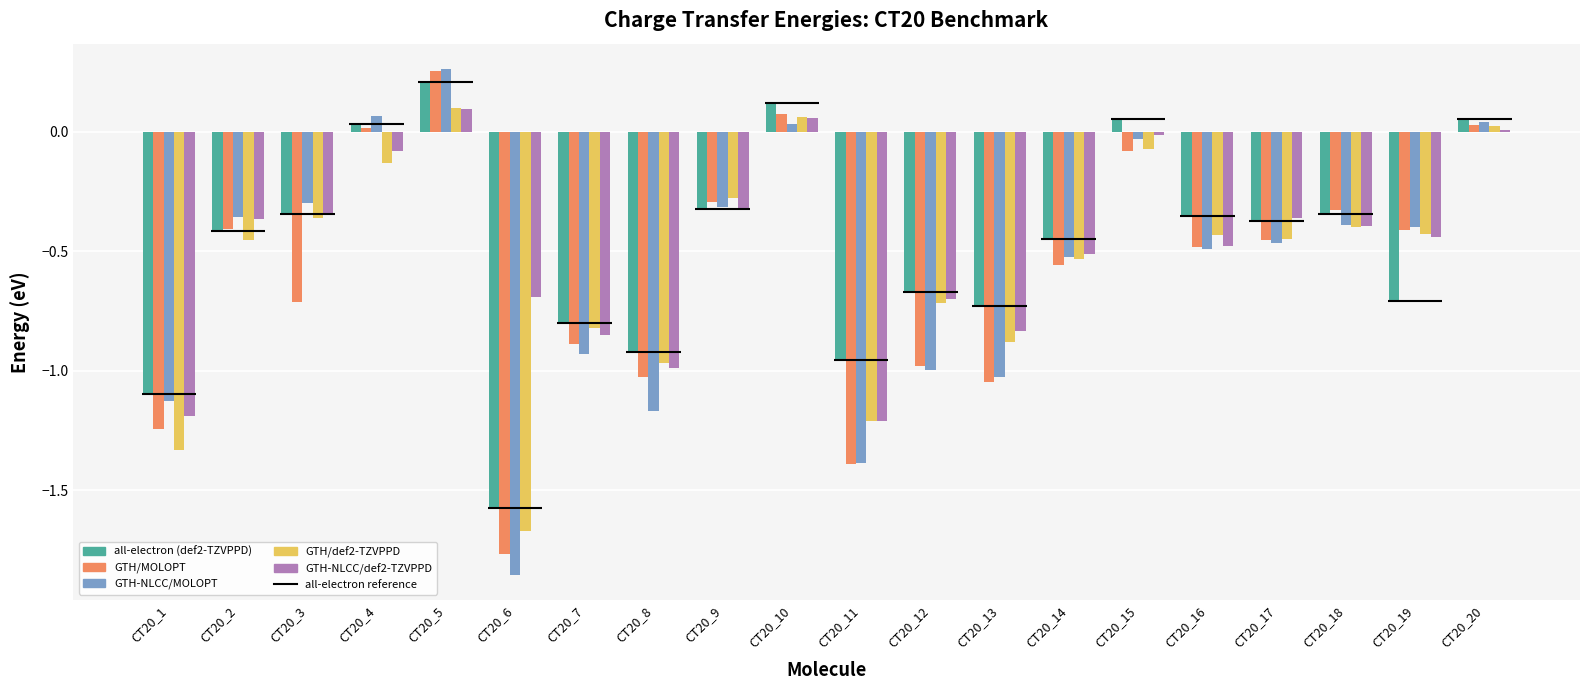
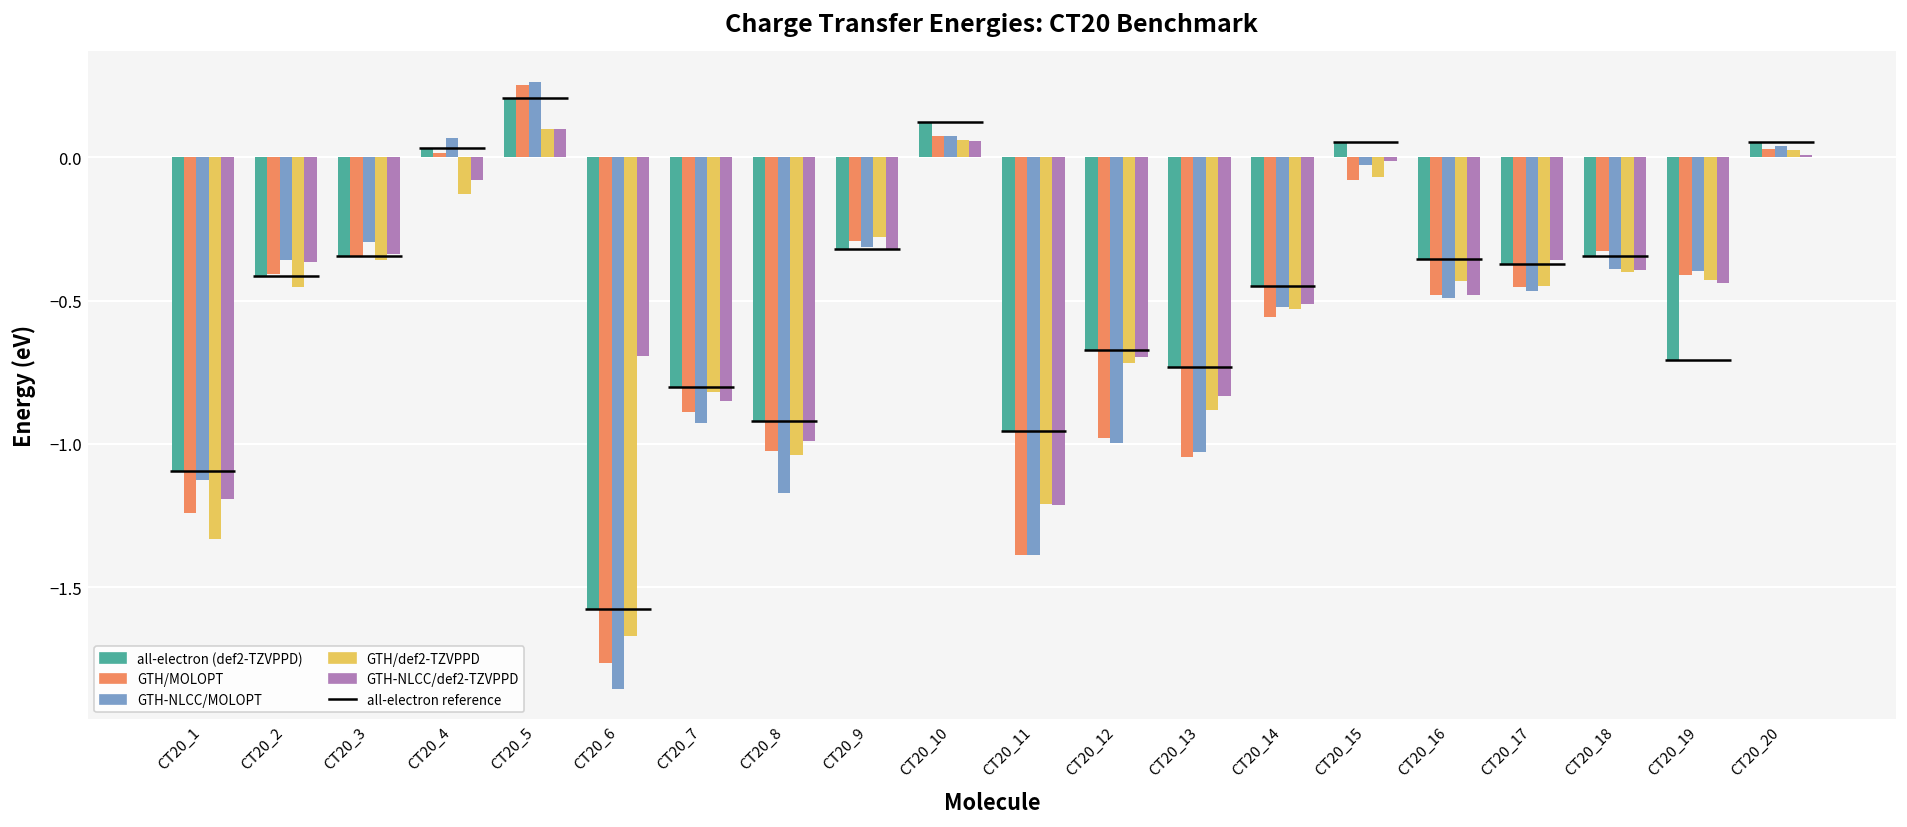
  {
    "all-electron (def2-TZVPPD)": {
      "CT20_1": -1.10,
      "CT20_2": -0.41,
      "CT20_3": -0.35,
      "CT20_4": 0.03,
      "CT20_5": 0.21,
      "CT20_6": -1.57,
      "CT20_7": -0.80,
      "CT20_8": -0.92,
      "CT20_9": -0.32,
      "CT20_10": 0.12,
      "CT20_11": -0.95,
      "CT20_12": -0.67,
      "CT20_13": -0.73,
      "CT20_14": -0.45,
      "CT20_15": 0.05,
      "CT20_16": -0.35,
      "CT20_17": -0.37,
      "CT20_18": -0.34,
      "CT20_19": -0.71,
      "CT20_20": 0.05
    },
    "GTH/MOLOPT": {
      "CT20_1": -1.24,
      "CT20_2": -0.41,
-     "CT20_3": -0.71,
+     "CT20_3": -0.34,
      "CT20_4": 0.01,
      "CT20_5": 0.25,
      "CT20_6": -1.77,
      "CT20_7": -0.89,
      "CT20_8": -1.03,
      "CT20_9": -0.29,
      "CT20_10": 0.07,
      "CT20_11": -1.39,
      "CT20_12": -0.98,
      "CT20_13": -1.05,
      "CT20_14": -0.56,
      "CT20_15": -0.08,
      "CT20_16": -0.48,
      "CT20_17": -0.45,
      "CT20_18": -0.33,
      "CT20_19": -0.41,
      "CT20_20": 0.03
    },
    "GTH-NLCC/MOLOPT": {
      "CT20_1": -1.13,
      "CT20_2": -0.36,
      "CT20_3": -0.30,
      "CT20_4": 0.07,
      "CT20_5": 0.26,
      "CT20_6": -1.85,
      "CT20_7": -0.93,
      "CT20_8": -1.17,
      "CT20_9": -0.32,
-     "CT20_10": 0.03,
+     "CT20_10": 0.07,
      "CT20_11": -1.39,
      "CT20_12": -1.00,
      "CT20_13": -1.03,
      "CT20_14": -0.52,
      "CT20_15": -0.03,
      "CT20_16": -0.49,
      "CT20_17": -0.47,
      "CT20_18": -0.39,
      "CT20_19": -0.40,
      "CT20_20": 0.04
    },
    "GTH/def2-TZVPPD": {
      "CT20_1": -1.33,
      "CT20_2": -0.45,
      "CT20_3": -0.36,
      "CT20_4": -0.13,
      "CT20_5": 0.10,
      "CT20_6": -1.67,
      "CT20_7": -0.82,
-     "CT20_8": -0.97,
+     "CT20_8": -1.04,
      "CT20_9": -0.28,
      "CT20_10": 0.06,
      "CT20_11": -1.21,
      "CT20_12": -0.72,
      "CT20_13": -0.88,
      "CT20_14": -0.53,
      "CT20_15": -0.07,
      "CT20_16": -0.43,
      "CT20_17": -0.45,
      "CT20_18": -0.40,
      "CT20_19": -0.43,
      "CT20_20": 0.03
    },
    "GTH-NLCC/def2-TZVPPD": {
      "CT20_1": -1.19,
      "CT20_2": -0.37,
      "CT20_3": -0.34,
      "CT20_4": -0.08,
      "CT20_5": 0.10,
      "CT20_6": -0.69,
      "CT20_7": -0.85,
      "CT20_8": -0.99,
      "CT20_9": -0.32,
      "CT20_10": 0.06,
      "CT20_11": -1.21,
      "CT20_12": -0.70,
      "CT20_13": -0.83,
      "CT20_14": -0.51,
      "CT20_15": -0.01,
      "CT20_16": -0.48,
      "CT20_17": -0.36,
      "CT20_18": -0.39,
      "CT20_19": -0.44
    }
  }
